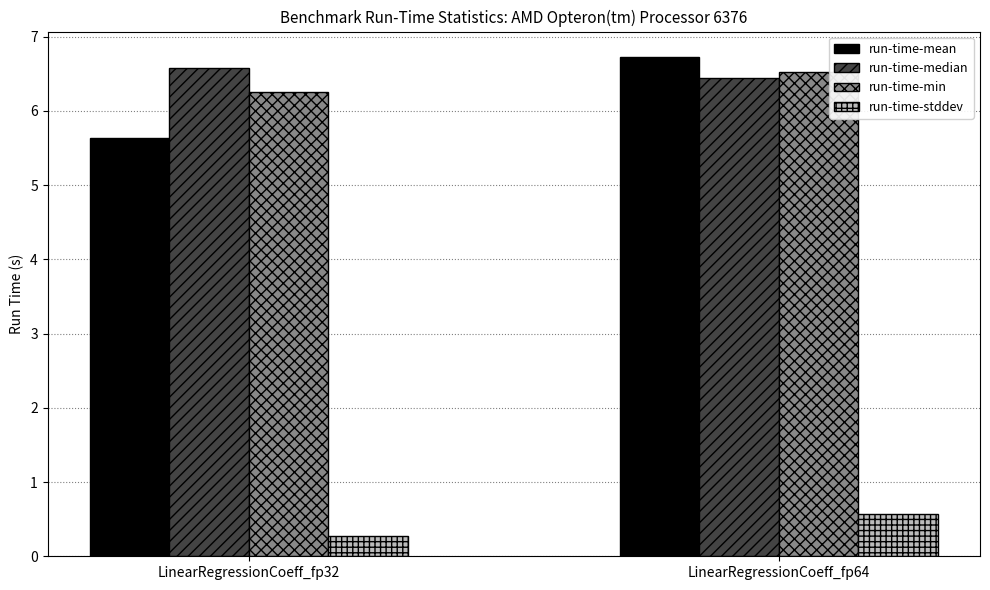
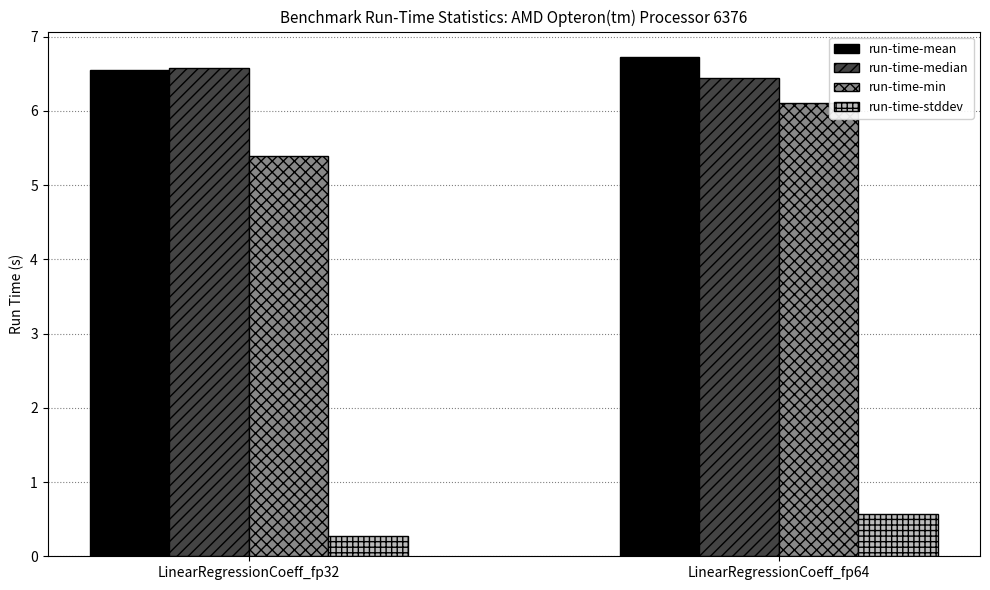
  {
    "run-time-mean": {
-     "LinearRegressionCoeff_fp32": 5.6,
+     "LinearRegressionCoeff_fp32": 6.6,
      "LinearRegressionCoeff_fp64": 6.7
    },
    "run-time-median": {
      "LinearRegressionCoeff_fp32": 6.6,
      "LinearRegressionCoeff_fp64": 6.4
    },
    "run-time-min": {
-     "LinearRegressionCoeff_fp32": 6.3,
-     "LinearRegressionCoeff_fp64": 6.5
+     "LinearRegressionCoeff_fp32": 5.4,
+     "LinearRegressionCoeff_fp64": 6.1
    },
    "run-time-stddev": {
      "LinearRegressionCoeff_fp32": 0.3,
      "LinearRegressionCoeff_fp64": 0.6
    }
  }
